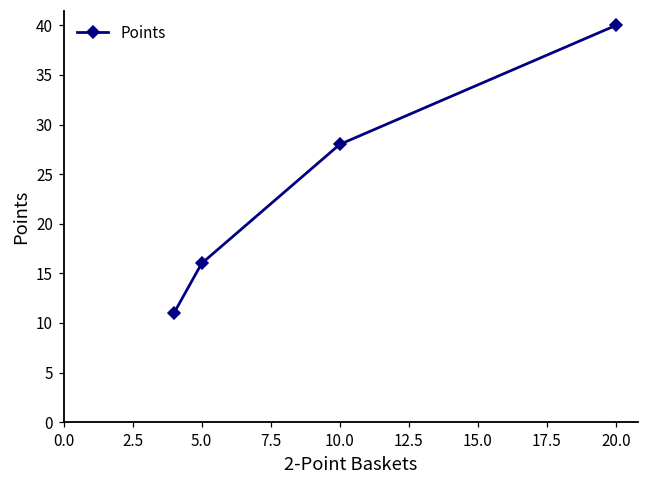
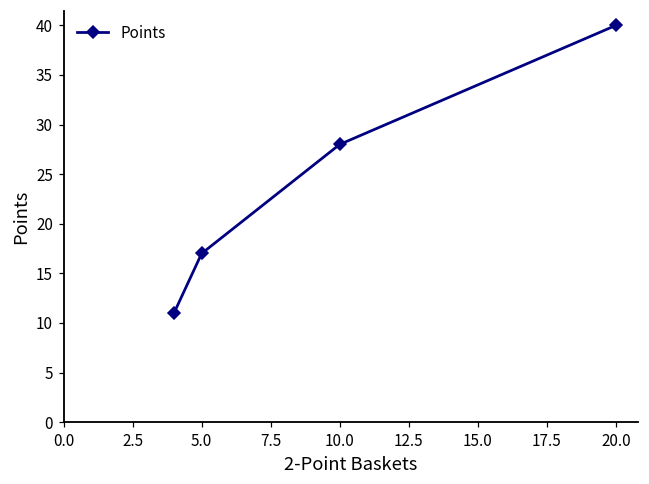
  {
-   "5.0": 16,
+   "5.0": 17,
    "10.0": 28,
    "20.0": 40
  }
